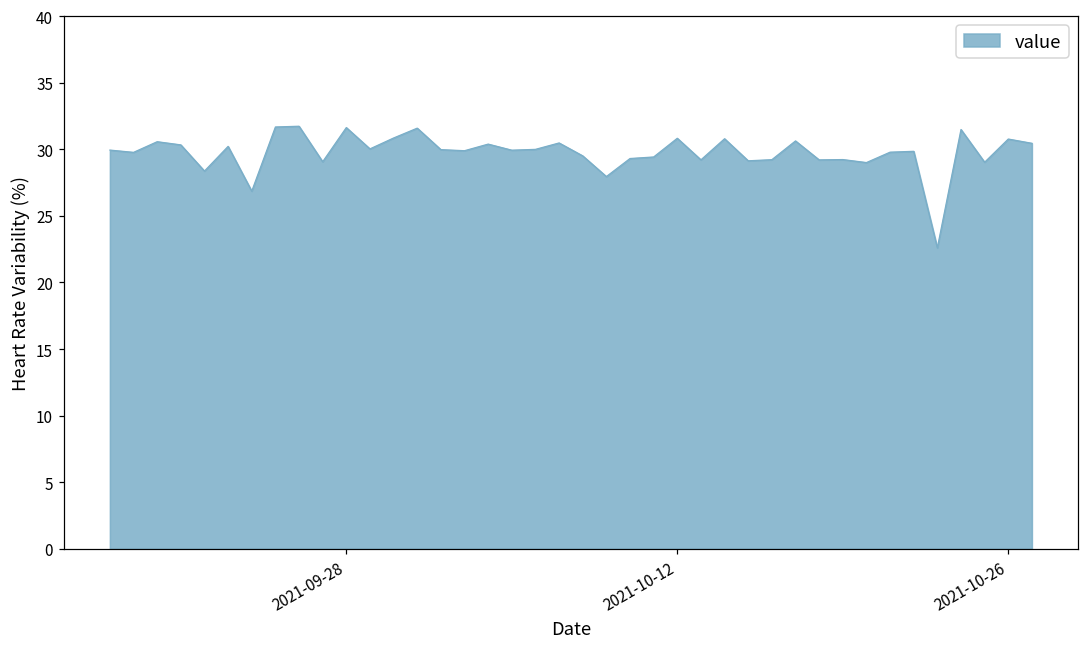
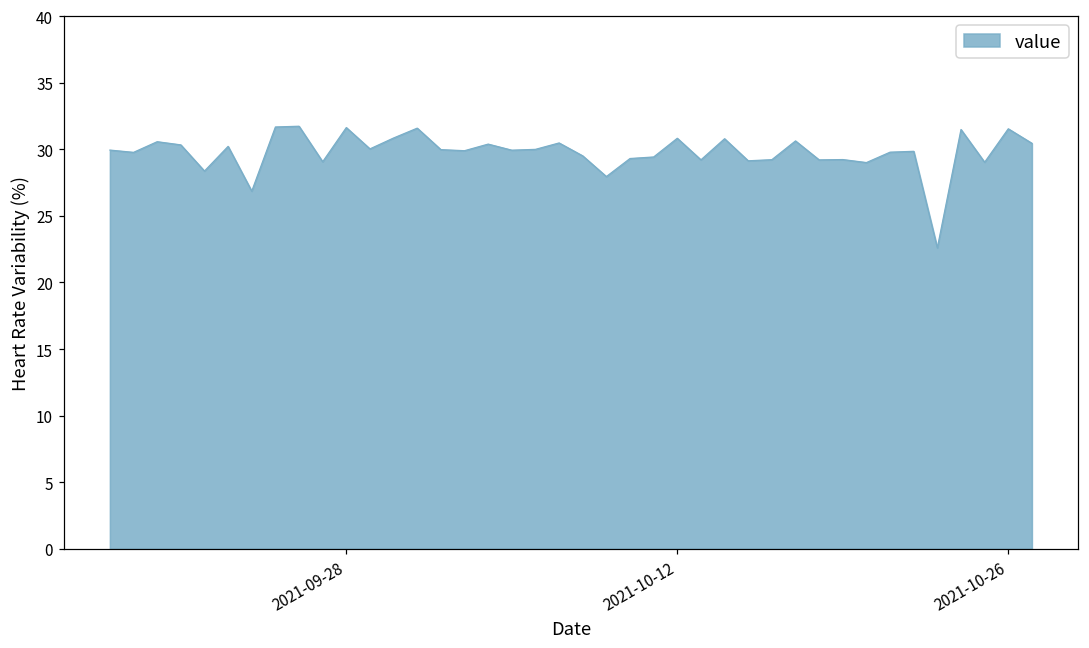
  {
    "2021-09-28": 31.6,
    "2021-10-12": 30.8,
-   "2021-10-26": 30.8
+   "2021-10-26": 31.5
  }
